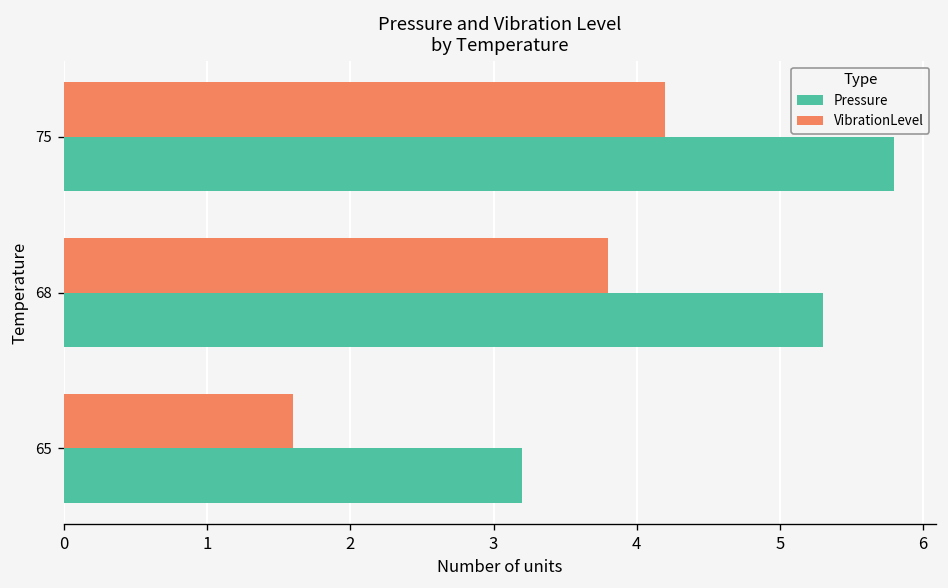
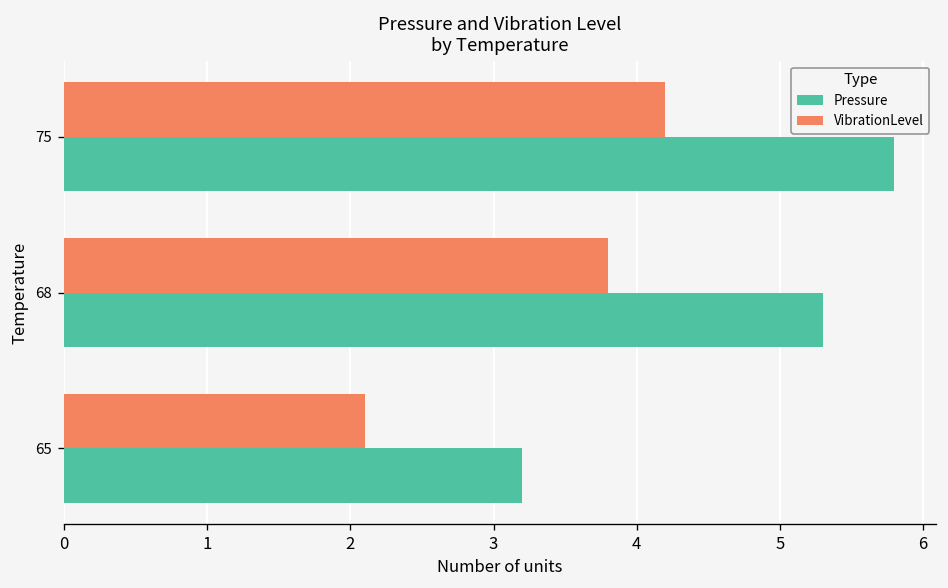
  {
    "Pressure": {
      "75": 5.8,
      "68": 5.3,
      "65": 3.2
    },
    "VibrationLevel": {
      "75": 4.2,
      "68": 3.8,
-     "65": 1.6
+     "65": 2.1
    }
  }
